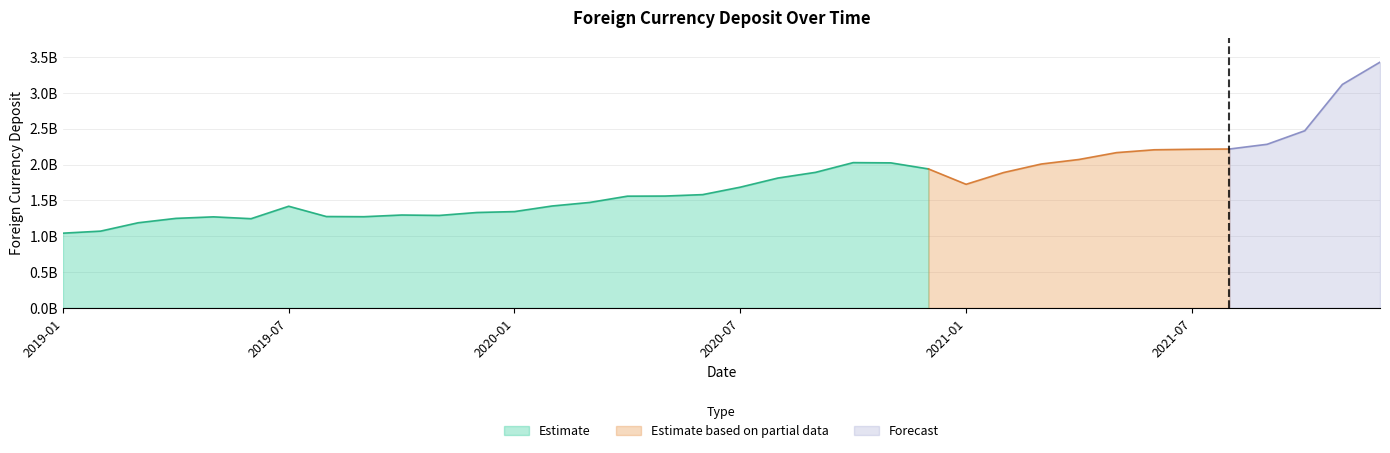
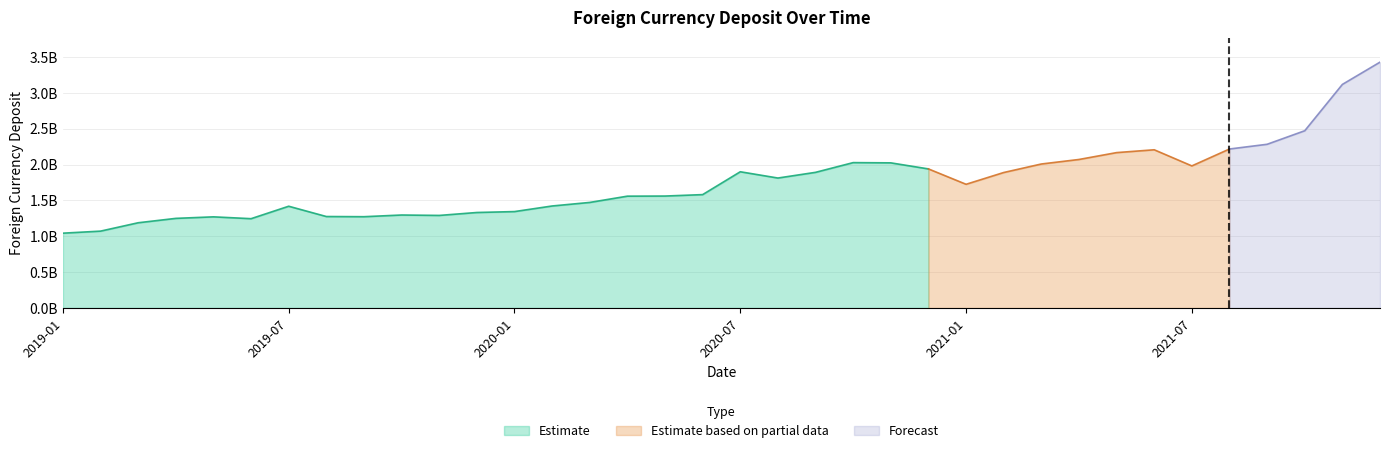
  {
    "Estimate": {
      "2019-01": 1000000000,
      "2019-07": 1400000000,
      "2020-01": 1300000000,
-     "2020-07": 1700000000
+     "2020-07": 1900000000
    },
    "Estimate based on partial data": {
      "2021-01": 1700000000,
-     "2021-07": 2200000000
+     "2021-07": 2000000000
    }
  }
